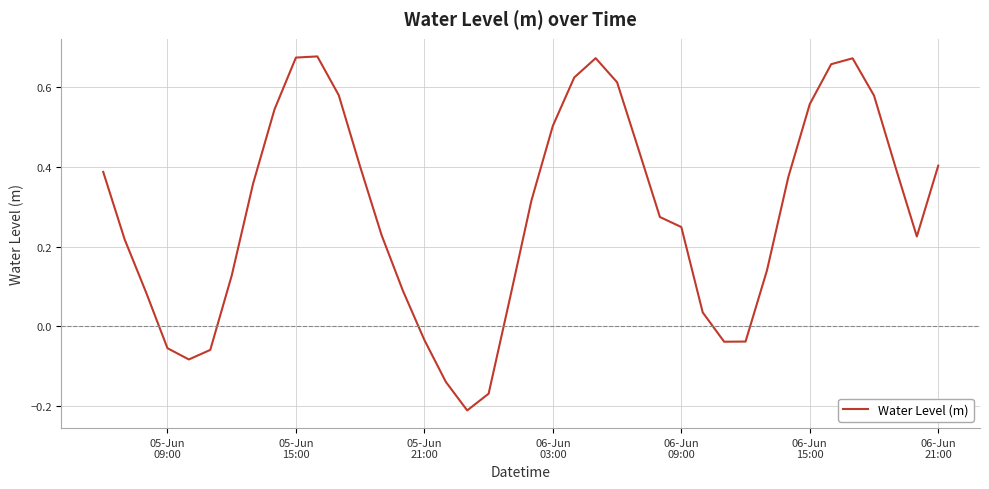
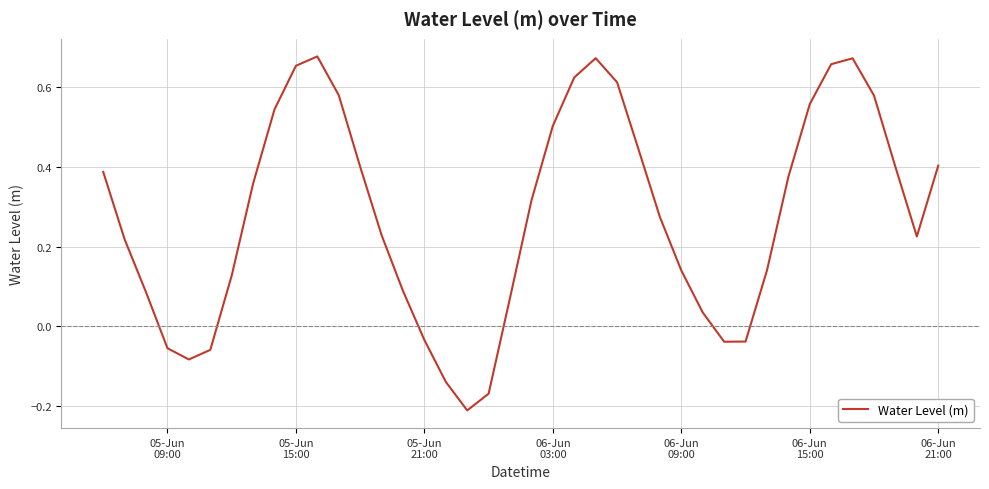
  {
    "05-Jun 09:00": -0.05,
-   "05-Jun 15:00": 0.67,
+   "05-Jun 15:00": 0.65,
    "05-Jun 21:00": -0.03,
    "06-Jun 03:00": 0.50,
-   "06-Jun 09:00": 0.25,
+   "06-Jun 09:00": 0.14,
    "06-Jun 15:00": 0.56,
    "06-Jun 21:00": 0.40
  }
